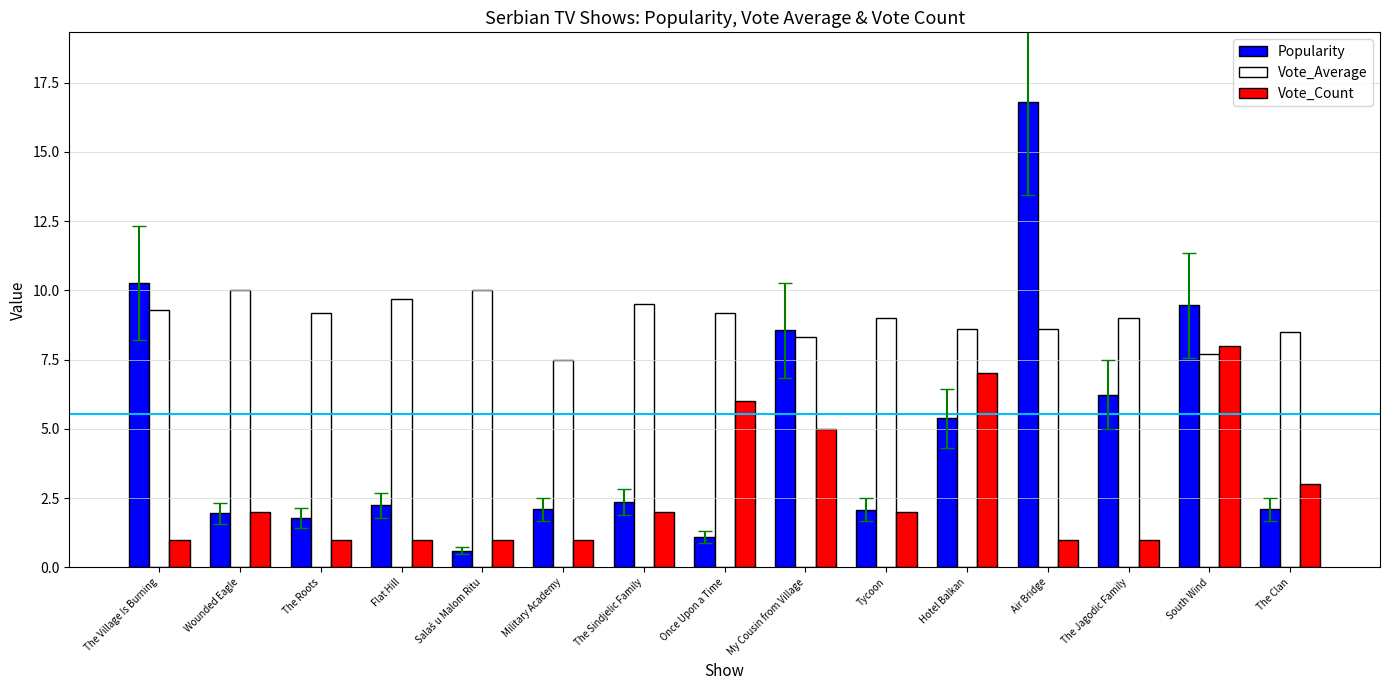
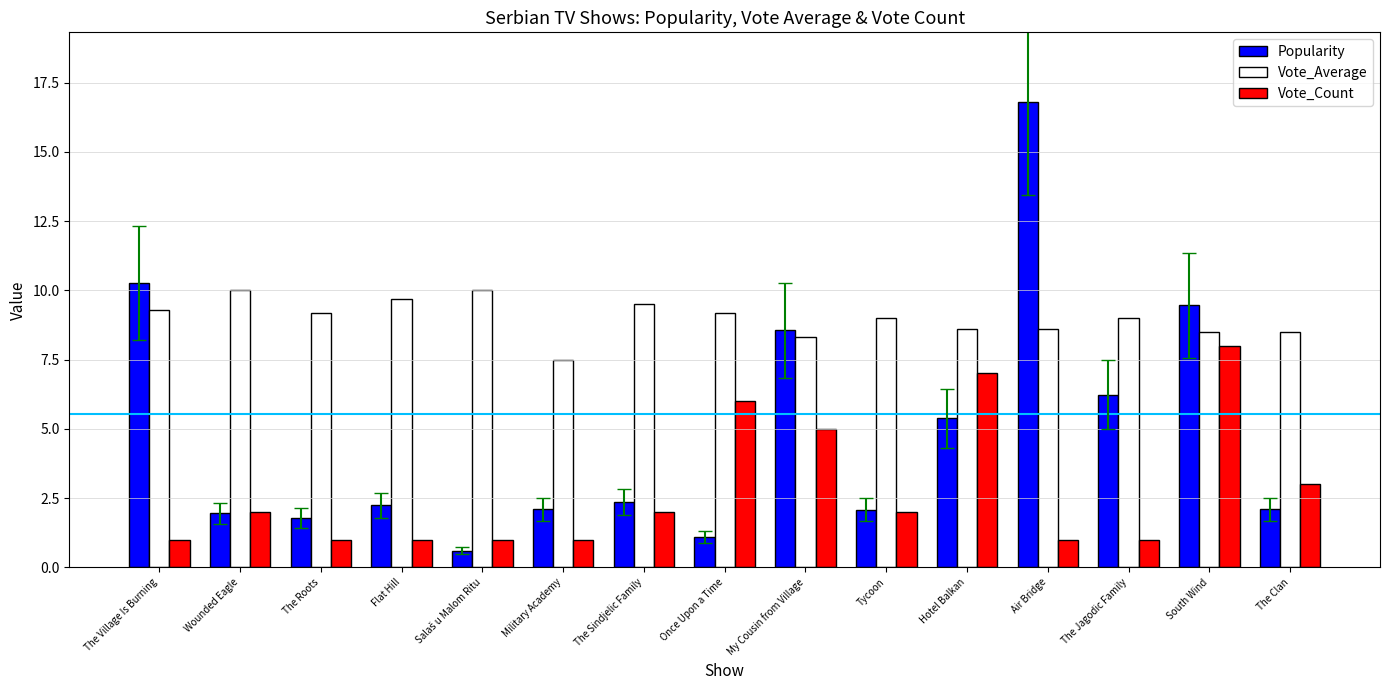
  {
    "Popularity": {
      "The Village Is Burning": 10.3,
      "Wounded Eagle": 2.0,
      "The Roots": 1.8,
      "Flat Hill": 2.2,
      "Salaš u Malom Ritu": 0.6,
      "Military Academy": 2.1,
      "The Sindjelic Family": 2.4,
      "Once Upon a Time": 1.1,
      "My Cousin from Village": 8.6,
      "Tycoon": 2.1,
      "Hotel Balkan": 5.4,
      "Air Bridge": 16.8,
      "The Jagodic Family": 6.2,
      "South Wind": 9.5,
      "The Clan": 2.1
    },
    "Vote_Average": {
      "The Village Is Burning": 9.3,
      "Wounded Eagle": 10.0,
      "The Roots": 9.2,
      "Flat Hill": 9.7,
      "Salaš u Malom Ritu": 10.0,
      "Military Academy": 7.5,
      "The Sindjelic Family": 9.5,
      "Once Upon a Time": 9.2,
      "My Cousin from Village": 8.3,
      "Tycoon": 9.0,
      "Hotel Balkan": 8.6,
      "Air Bridge": 8.6,
      "The Jagodic Family": 9.0,
-     "South Wind": 7.7,
+     "South Wind": 8.5,
      "The Clan": 8.5
    },
    "Vote_Count": {
      "The Village Is Burning": 1.0,
      "Wounded Eagle": 2.0,
      "The Roots": 1.0,
      "Flat Hill": 1.0,
      "Salaš u Malom Ritu": 1.0,
      "Military Academy": 1.0,
      "The Sindjelic Family": 2.0,
      "Once Upon a Time": 6.0,
      "My Cousin from Village": 5.0,
      "Tycoon": 2.0,
      "Hotel Balkan": 7.0,
      "Air Bridge": 1.0,
      "The Jagodic Family": 1.0,
      "South Wind": 8.0,
      "The Clan": 3.0
    }
  }
